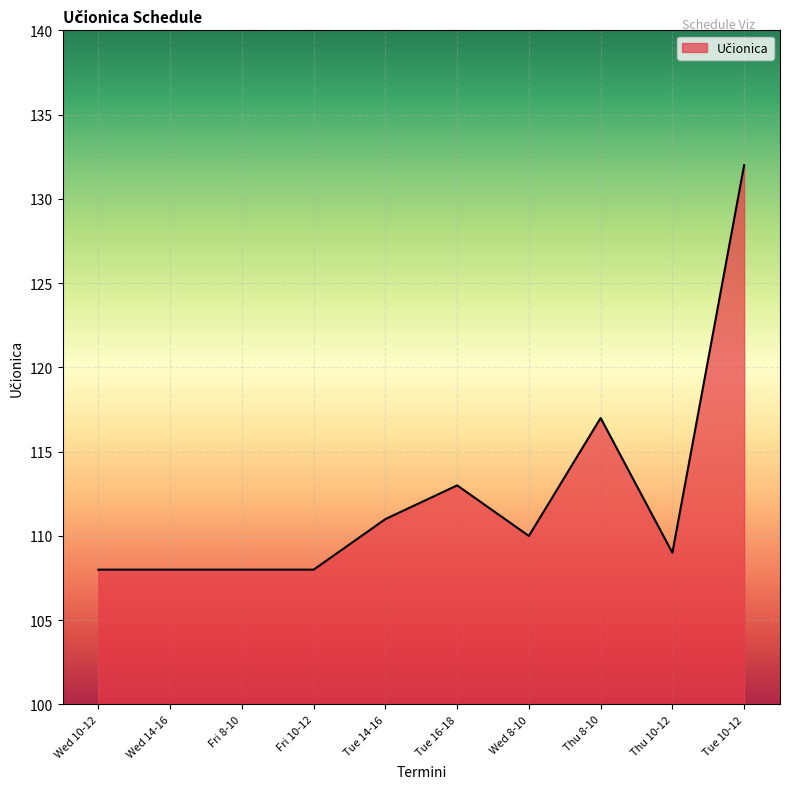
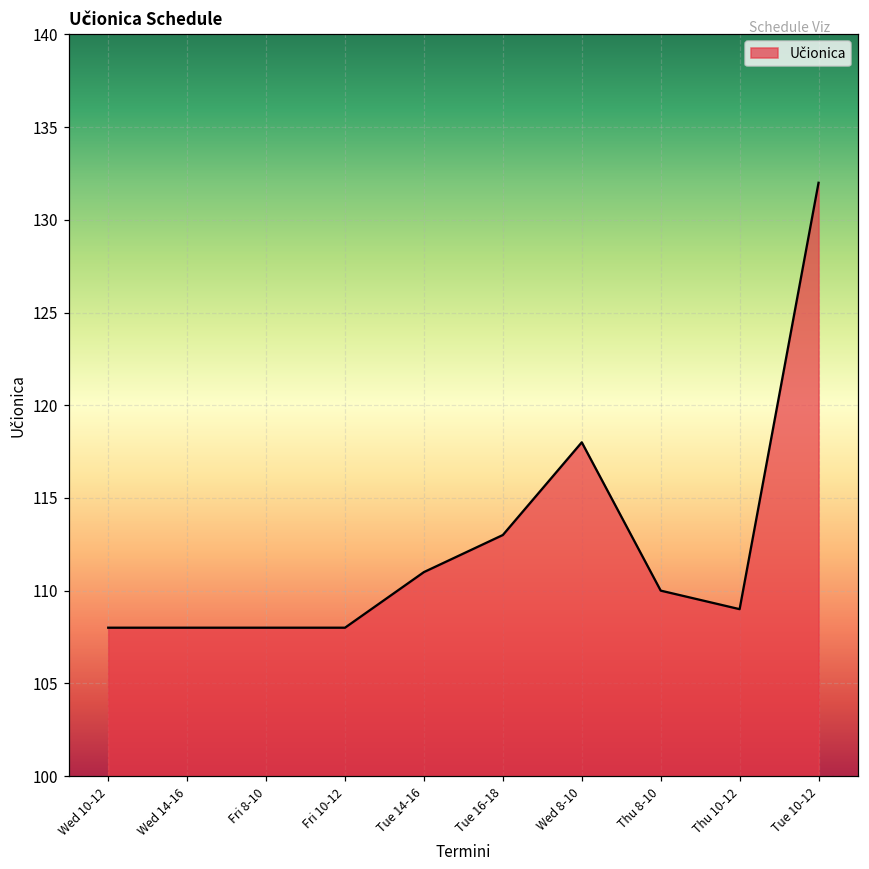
  {
    "Wed 10-12": 108,
    "Wed 14-16": 108,
    "Fri 8-10": 108,
    "Fri 10-12": 108,
    "Tue 14-16": 111,
    "Tue 16-18": 113,
-   "Wed 8-10": 110,
-   "Thu 8-10": 117,
+   "Wed 8-10": 118,
+   "Thu 8-10": 110,
    "Thu 10-12": 109,
    "Tue 10-12": 132
  }
